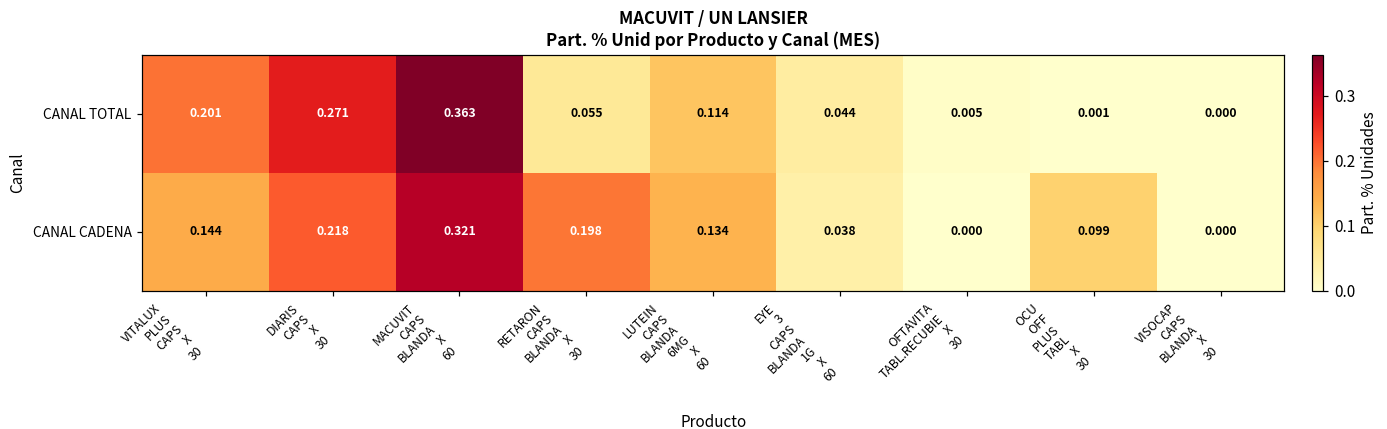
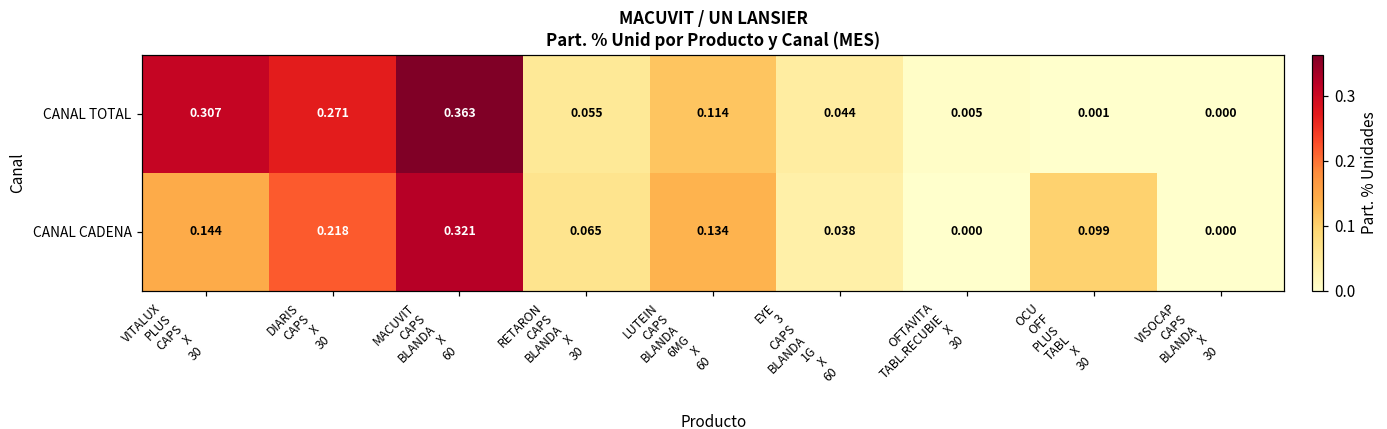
  {
    "CANAL TOTAL": {
-     "VITALUX PLUS CAPS X 30": 0.201,
+     "VITALUX PLUS CAPS X 30": 0.307,
      "DIARIS CAPS X 30": 0.271,
      "MACUVIT CAPS BLANDA X 60": 0.363,
      "RETARON CAPS BLANDA X 30": 0.055,
      "LUTEIN CAPS BLANDA 6MG X 60": 0.114,
      "EYE 3 CAPS BLANDA 1G X 60": 0.044,
      "OFTAVITA TABL.RECUBIE X 30": 0.005,
      "OCU OFF PLUS TABL X 30": 0.001,
      "VISOCAP CAPS BLANDA X 30": 0.000
    },
    "CANAL CADENA": {
      "VITALUX PLUS CAPS X 30": 0.144,
      "DIARIS CAPS X 30": 0.218,
      "MACUVIT CAPS BLANDA X 60": 0.321,
-     "RETARON CAPS BLANDA X 30": 0.198,
+     "RETARON CAPS BLANDA X 30": 0.065,
      "LUTEIN CAPS BLANDA 6MG X 60": 0.134,
      "EYE 3 CAPS BLANDA 1G X 60": 0.038,
      "OFTAVITA TABL.RECUBIE X 30": 0.000,
      "OCU OFF PLUS TABL X 30": 0.099,
      "VISOCAP CAPS BLANDA X 30": 0.000
    }
  }
